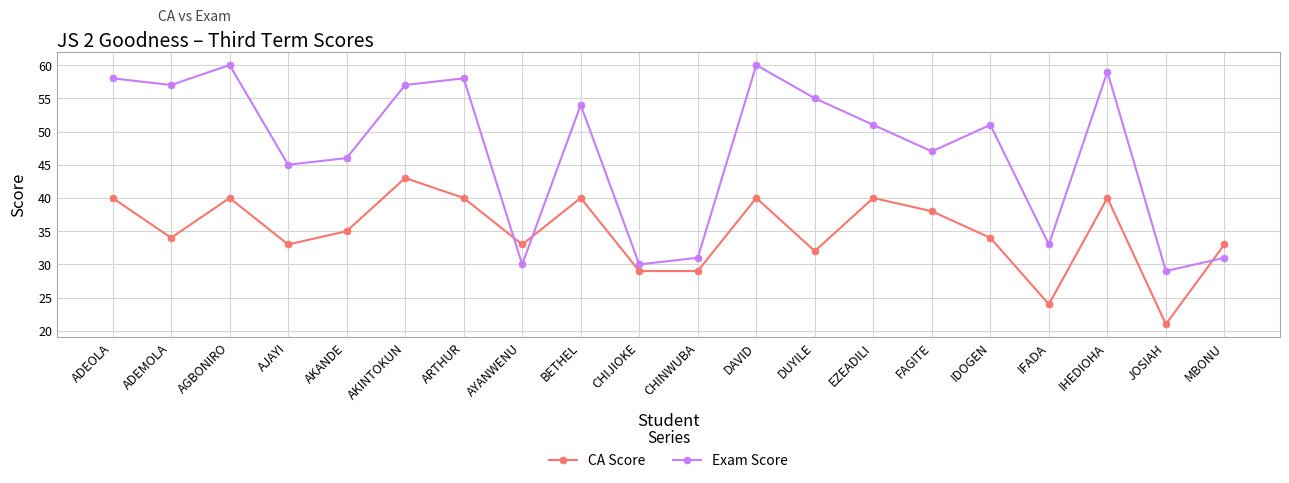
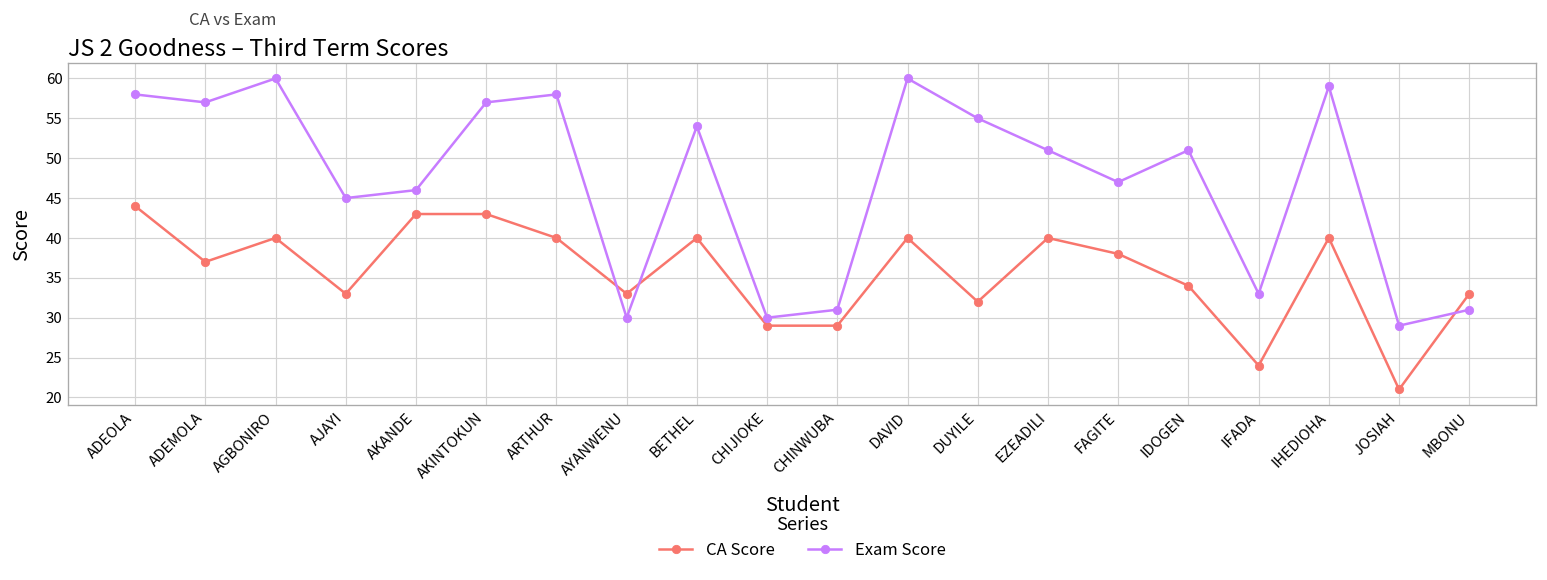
  {
    "CA Score": {
-     "ADEOLA": 40,
-     "ADEMOLA": 34,
+     "ADEOLA": 44,
+     "ADEMOLA": 37,
      "AGBONIRO": 40,
      "AJAYI": 33,
-     "AKANDE": 35,
+     "AKANDE": 43,
      "AKINTOKUN": 43,
      "ARTHUR": 40,
      "AYANWENU": 33,
      "BETHEL": 40,
      "CHIJIOKE": 29,
      "CHINWUBA": 29,
      "DAVID": 40,
      "DUYILE": 32,
      "EZEADILI": 40,
      "FAGITE": 38,
      "IDOGEN": 34,
      "IFADA": 24,
      "IHEDIOHA": 40,
      "JOSIAH": 21,
      "MBONU": 33
    },
    "Exam Score": {
      "ADEOLA": 58,
      "ADEMOLA": 57,
      "AGBONIRO": 60,
      "AJAYI": 45,
      "AKANDE": 46,
      "AKINTOKUN": 57,
      "ARTHUR": 58,
      "AYANWENU": 30,
      "BETHEL": 54,
      "CHIJIOKE": 30,
      "CHINWUBA": 31,
      "DAVID": 60,
      "DUYILE": 55,
      "EZEADILI": 51,
      "FAGITE": 47,
      "IDOGEN": 51,
      "IFADA": 33,
      "IHEDIOHA": 59,
      "JOSIAH": 29,
      "MBONU": 31
    }
  }
